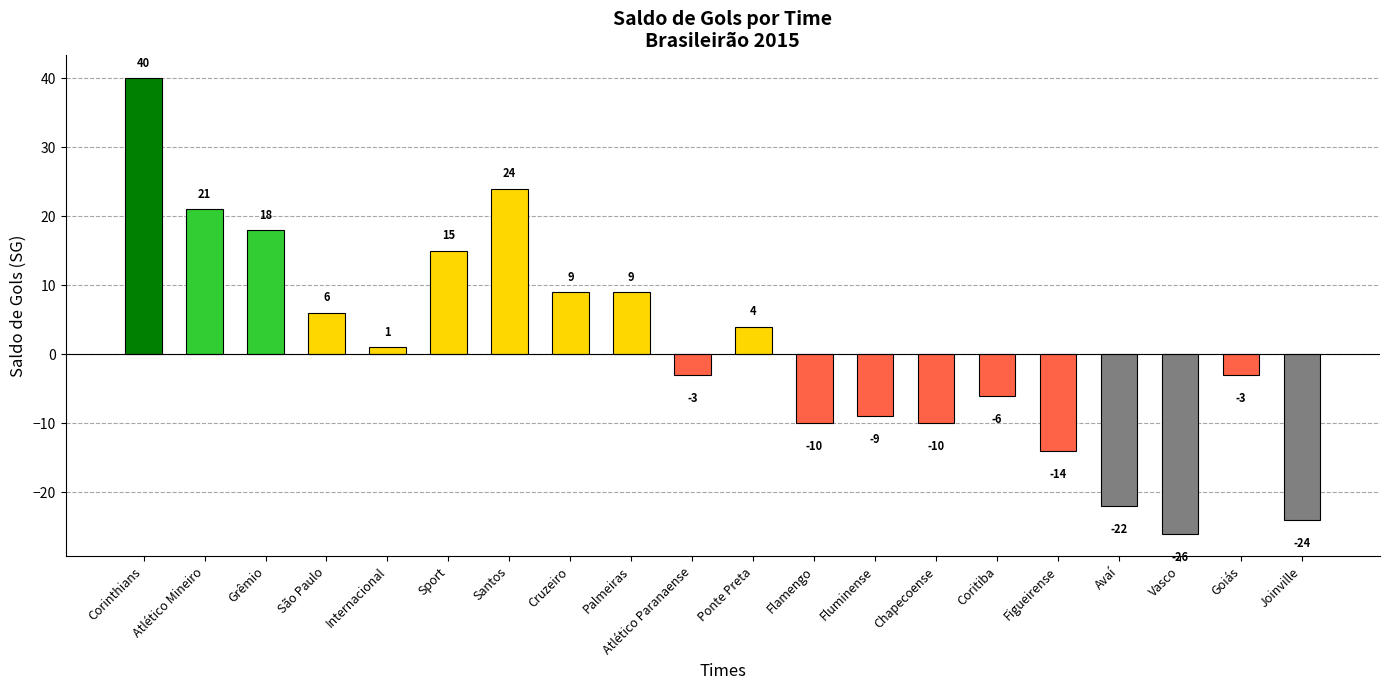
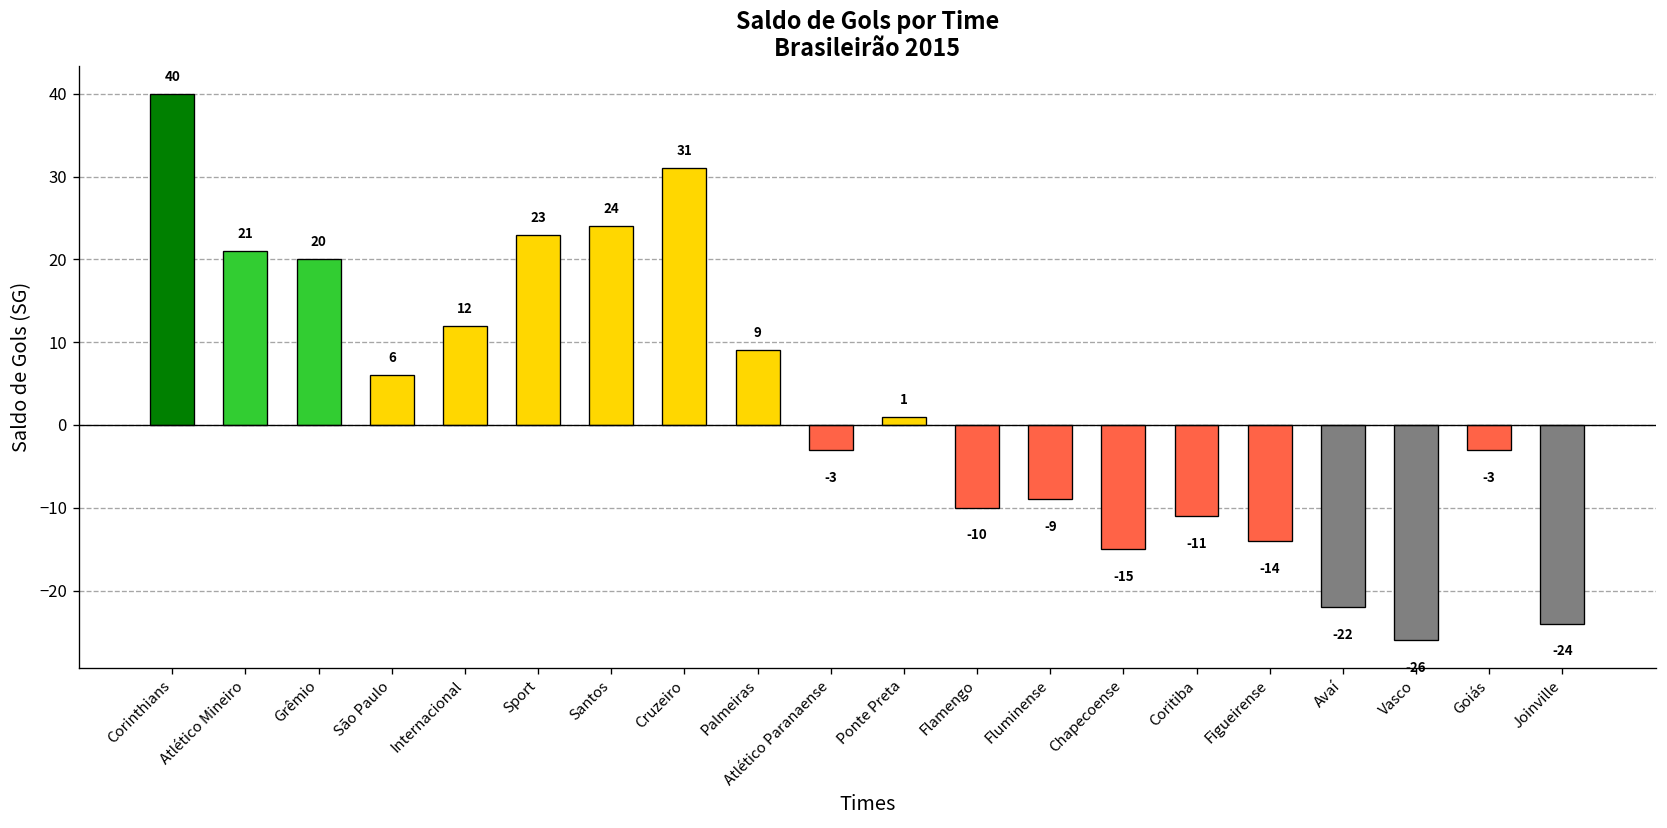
  {
    "Corinthians": 40,
    "Atlético Mineiro": 21,
-   "Grêmio": 18,
+   "Grêmio": 20,
    "São Paulo": 6,
-   "Internacional": 1,
-   "Sport": 15,
+   "Internacional": 12,
+   "Sport": 23,
    "Santos": 24,
-   "Cruzeiro": 9,
+   "Cruzeiro": 31,
    "Palmeiras": 9,
    "Atlético Paranaense": -3,
-   "Ponte Preta": 4,
+   "Ponte Preta": 1,
    "Flamengo": -10,
    "Fluminense": -9,
-   "Chapecoense": -10,
-   "Coritiba": -6,
+   "Chapecoense": -15,
+   "Coritiba": -11,
    "Figueirense": -14,
    "Avaí": -22,
    "Vasco": -26,
    "Goiás": -3,
    "Joinville": -24
  }
